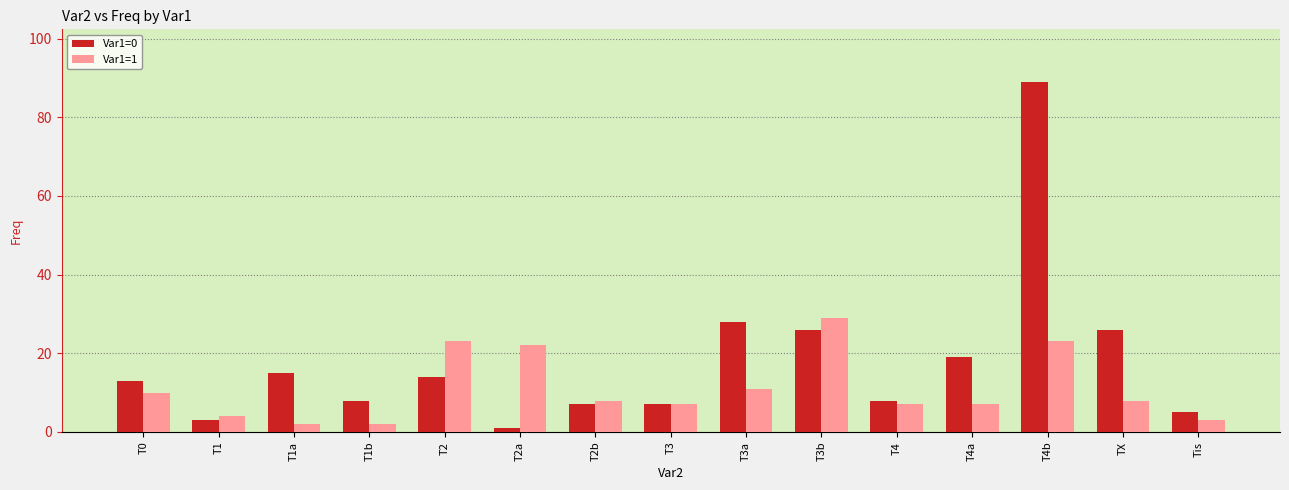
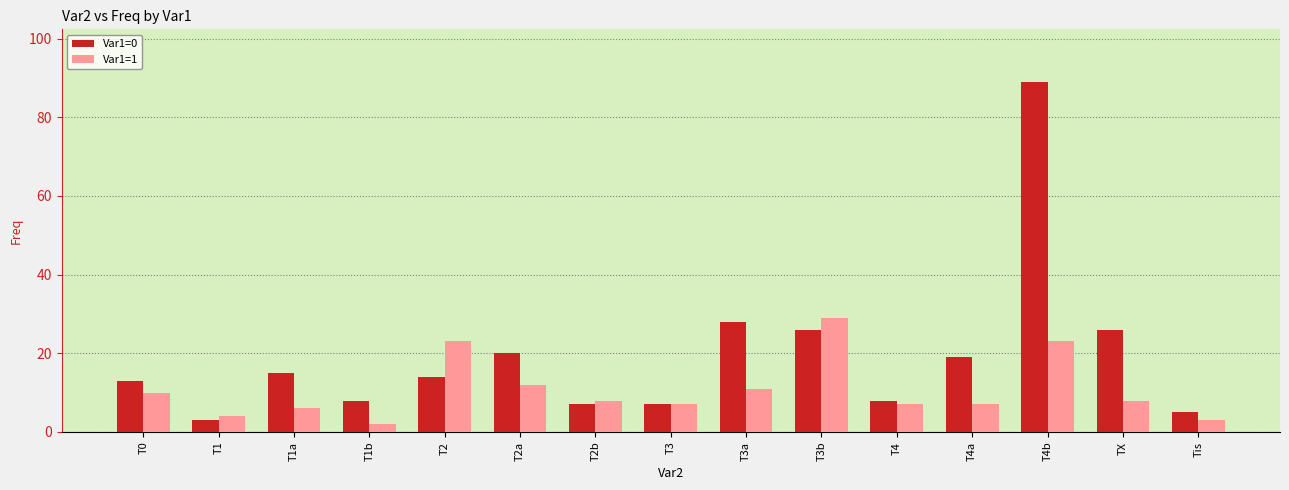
  {
    "Var1=0": {
      "T0": 13,
      "T1": 3,
      "T1a": 15,
      "T1b": 8,
      "T2": 14,
-     "T2a": 1,
+     "T2a": 20,
      "T2b": 7,
      "T3": 7,
      "T3a": 28,
      "T3b": 26,
      "T4": 8,
      "T4a": 19,
      "T4b": 89,
      "TX": 26,
      "Tis": 5
    },
    "Var1=1": {
      "T0": 10,
      "T1": 4,
-     "T1a": 2,
+     "T1a": 6,
      "T1b": 2,
      "T2": 23,
-     "T2a": 22,
+     "T2a": 12,
      "T2b": 8,
      "T3": 7,
      "T3a": 11,
      "T3b": 29,
      "T4": 7,
      "T4a": 7,
      "T4b": 23,
      "TX": 8,
      "Tis": 3
    }
  }
